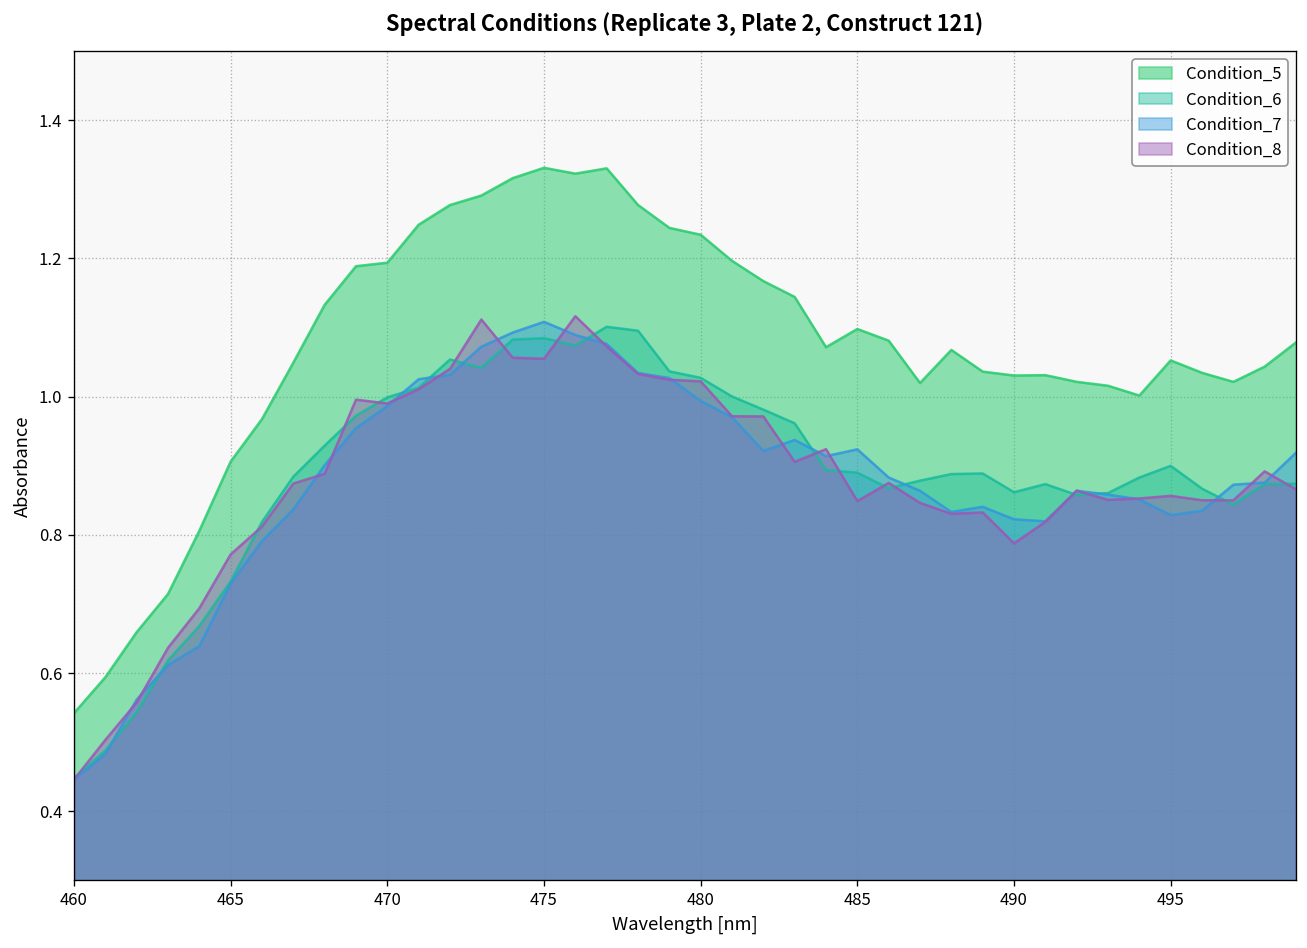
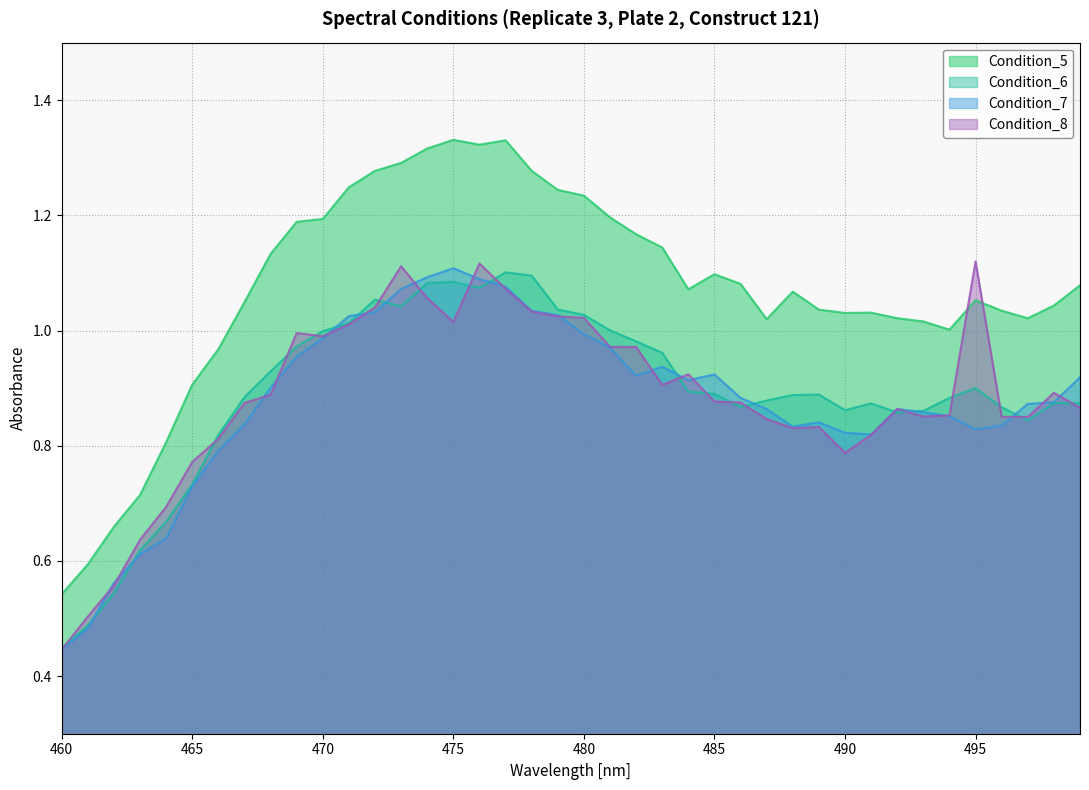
  {
    "Condition_8": {
      "465": 0.77,
-     "475": 1.05,
+     "475": 1.02,
      "480": 1.02,
-     "485": 0.85,
+     "485": 0.88,
      "490": 0.79,
-     "495": 0.86
+     "495": 1.12
    }
  }
